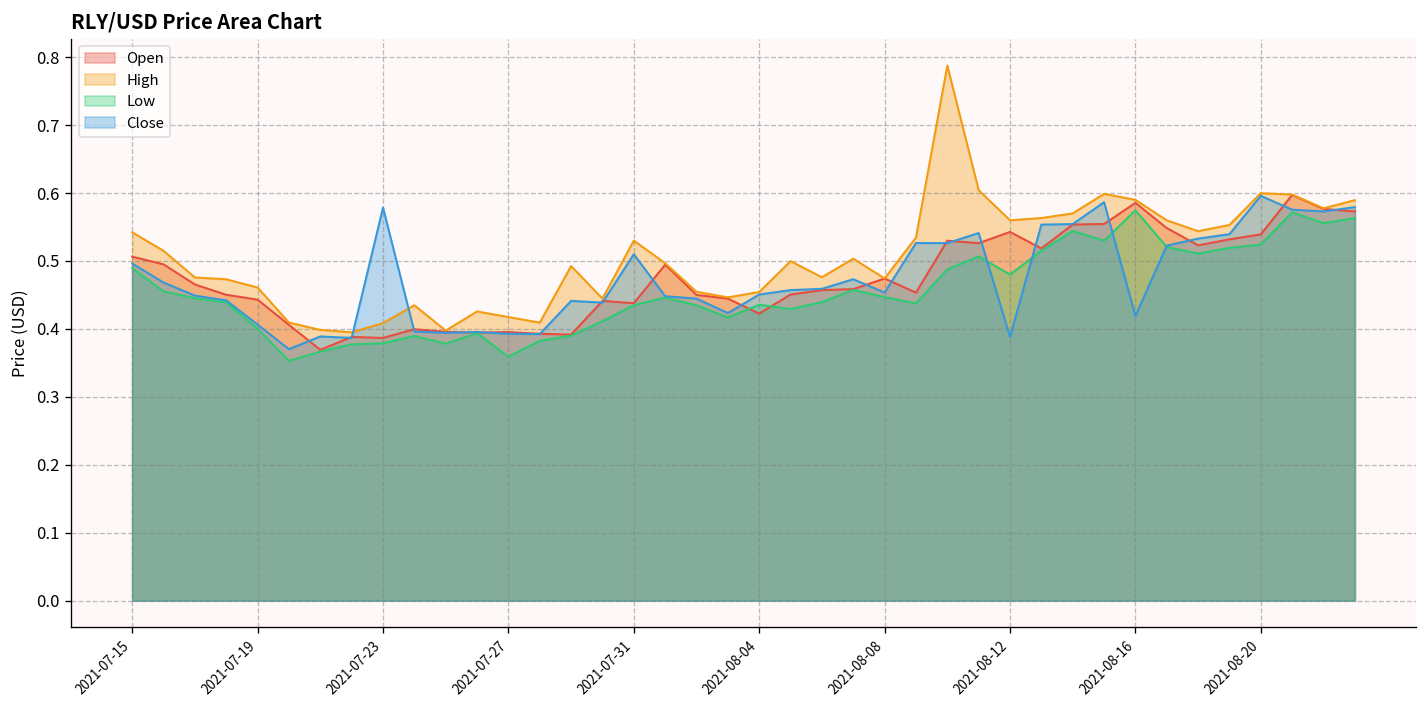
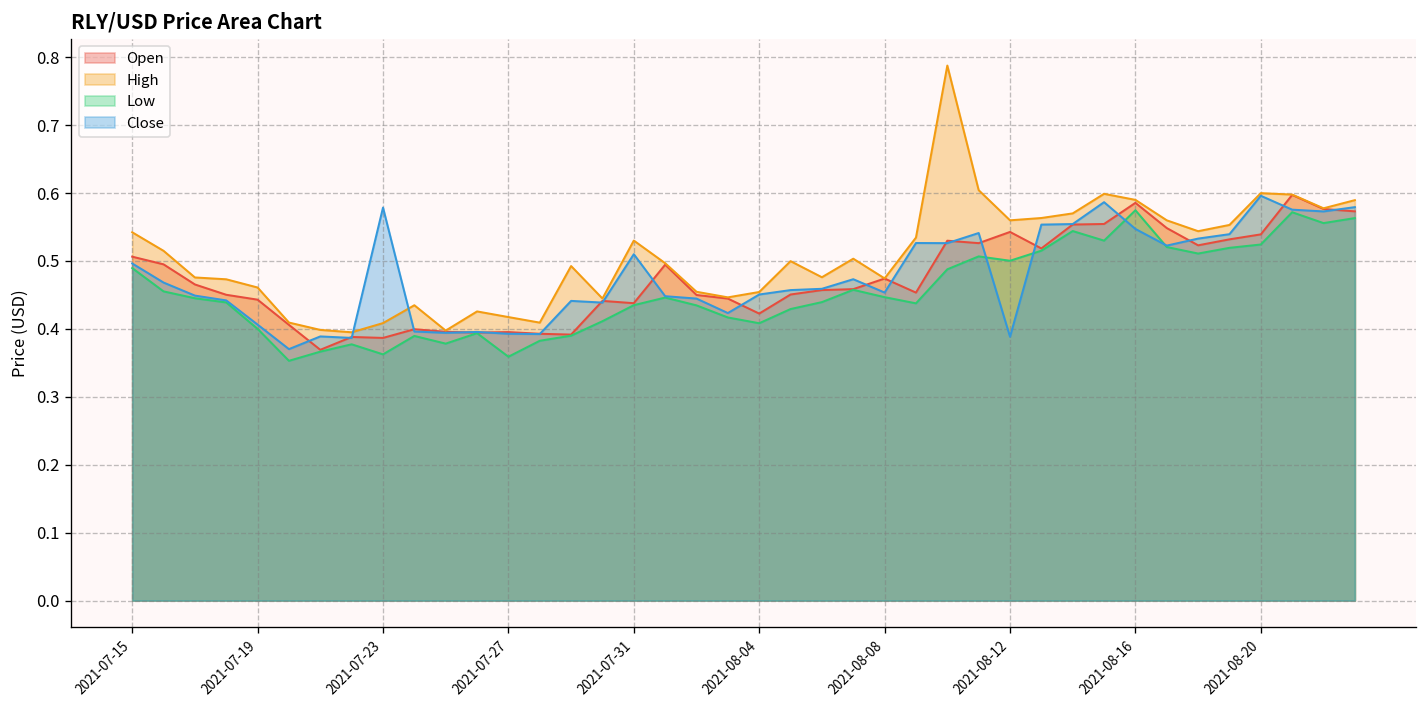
  {
    "Low": {
      "2021-07-15": 0.49,
      "2021-07-19": 0.40,
-     "2021-07-23": 0.38,
+     "2021-07-23": 0.36,
      "2021-07-27": 0.36,
-     "2021-08-04": 0.44,
+     "2021-08-04": 0.41,
      "2021-08-08": 0.45,
-     "2021-08-12": 0.48,
+     "2021-08-12": 0.50,
      "2021-08-16": 0.57,
      "2021-08-20": 0.52
    },
    "Close": {
      "2021-07-15": 0.50,
      "2021-07-19": 0.41,
      "2021-07-23": 0.58,
      "2021-07-31": 0.51,
      "2021-08-08": 0.45,
      "2021-08-12": 0.39,
-     "2021-08-16": 0.42
+     "2021-08-16": 0.55
    }
  }
